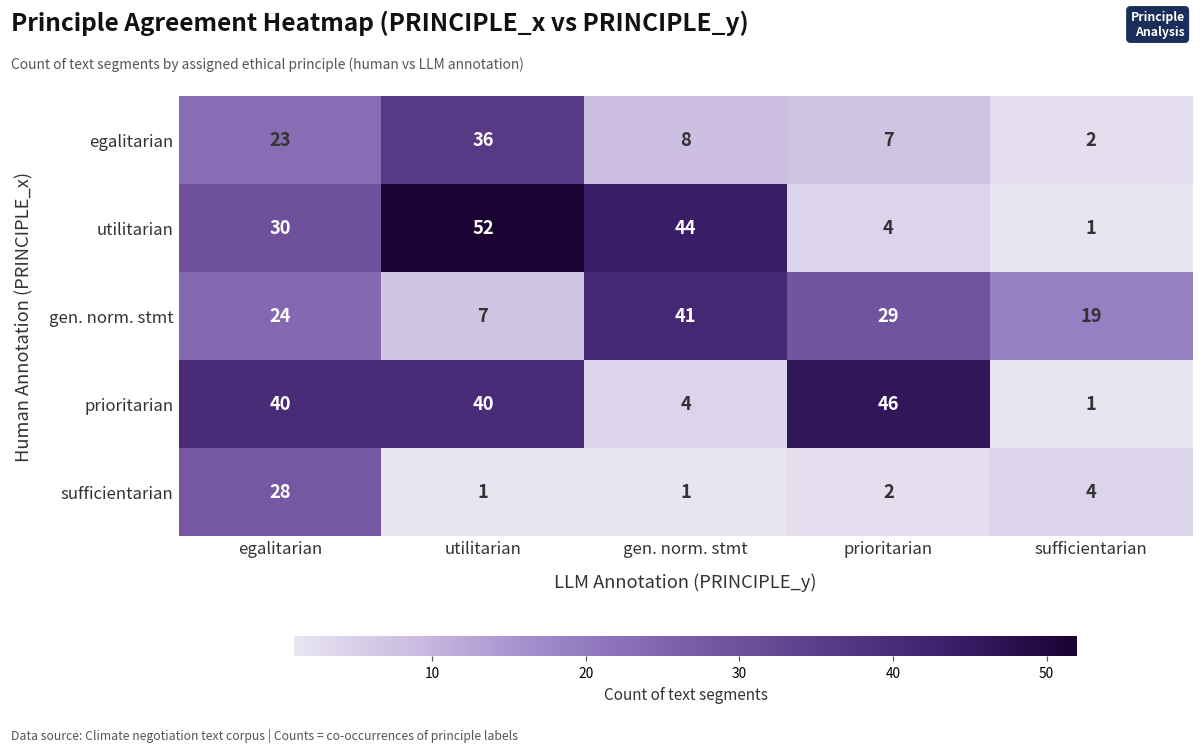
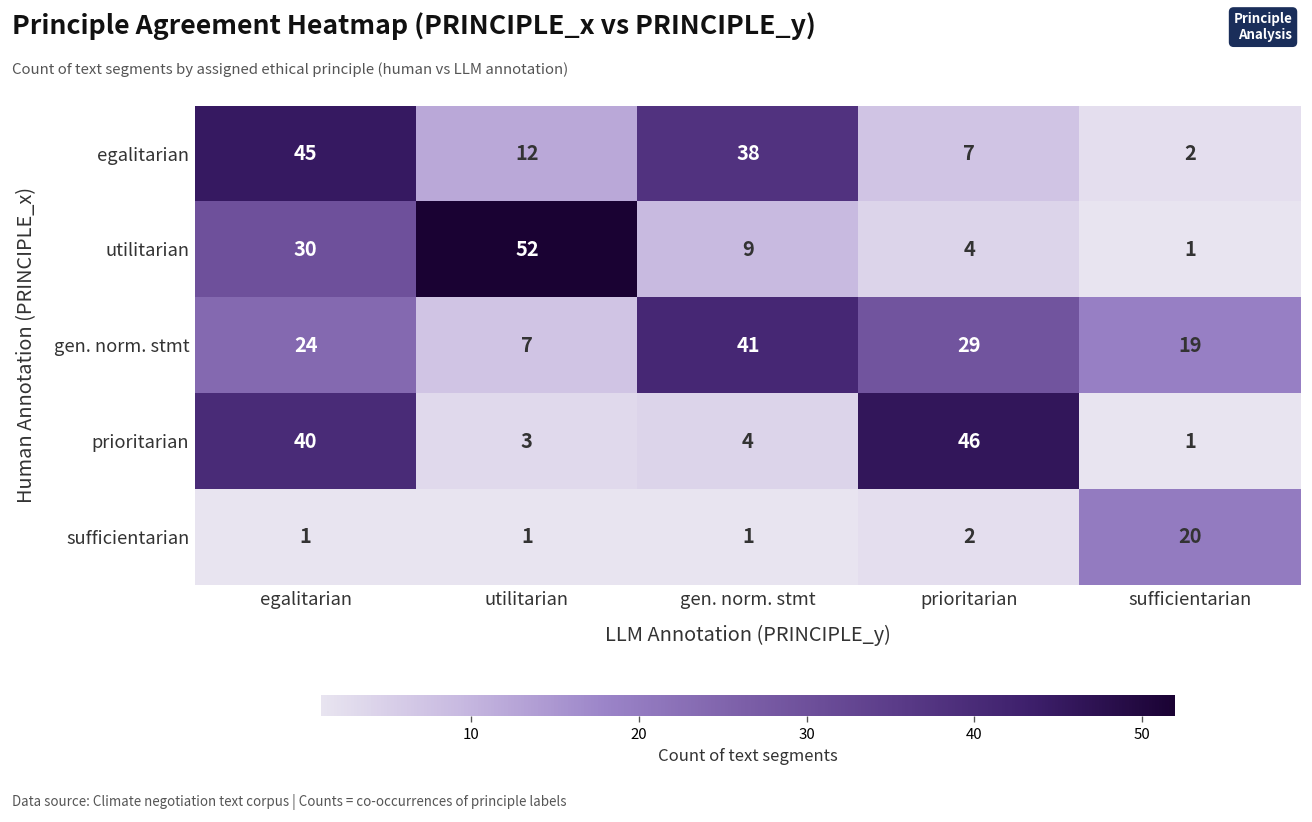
  {
    "egalitarian": {
-     "egalitarian": 23,
-     "utilitarian": 36,
-     "gen. norm. stmt": 8,
+     "egalitarian": 45,
+     "utilitarian": 12,
+     "gen. norm. stmt": 38,
      "prioritarian": 7,
      "sufficientarian": 2
    },
    "utilitarian": {
      "egalitarian": 30,
      "utilitarian": 52,
-     "gen. norm. stmt": 44,
+     "gen. norm. stmt": 9,
      "prioritarian": 4,
      "sufficientarian": 1
    },
    "gen. norm. stmt": {
      "egalitarian": 24,
      "utilitarian": 7,
      "gen. norm. stmt": 41,
      "prioritarian": 29,
      "sufficientarian": 19
    },
    "prioritarian": {
      "egalitarian": 40,
-     "utilitarian": 40,
+     "utilitarian": 3,
      "gen. norm. stmt": 4,
      "prioritarian": 46,
      "sufficientarian": 1
    },
    "sufficientarian": {
-     "egalitarian": 28,
+     "egalitarian": 1,
      "utilitarian": 1,
      "gen. norm. stmt": 1,
      "prioritarian": 2,
-     "sufficientarian": 4
+     "sufficientarian": 20
    }
  }
